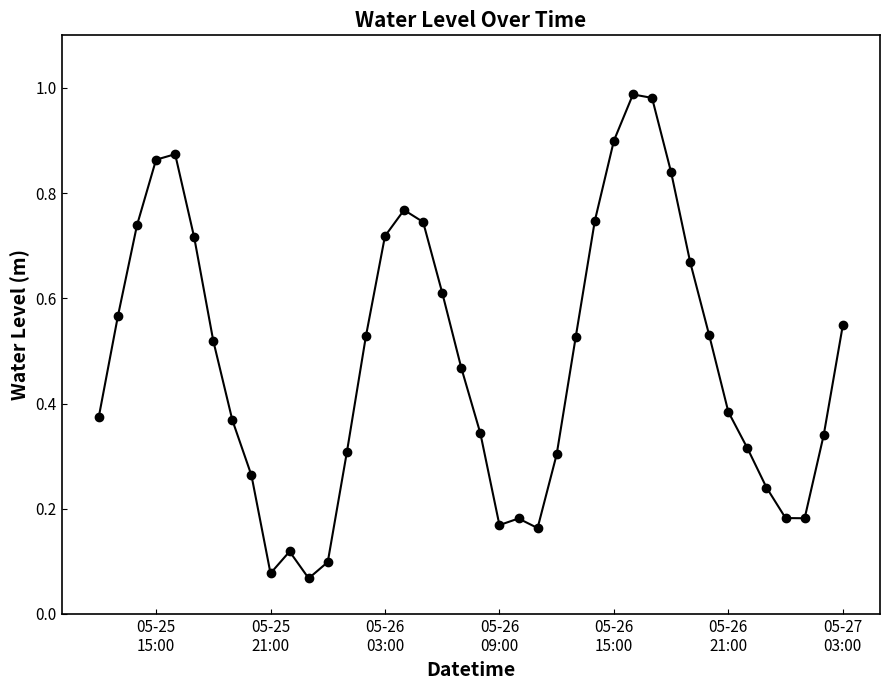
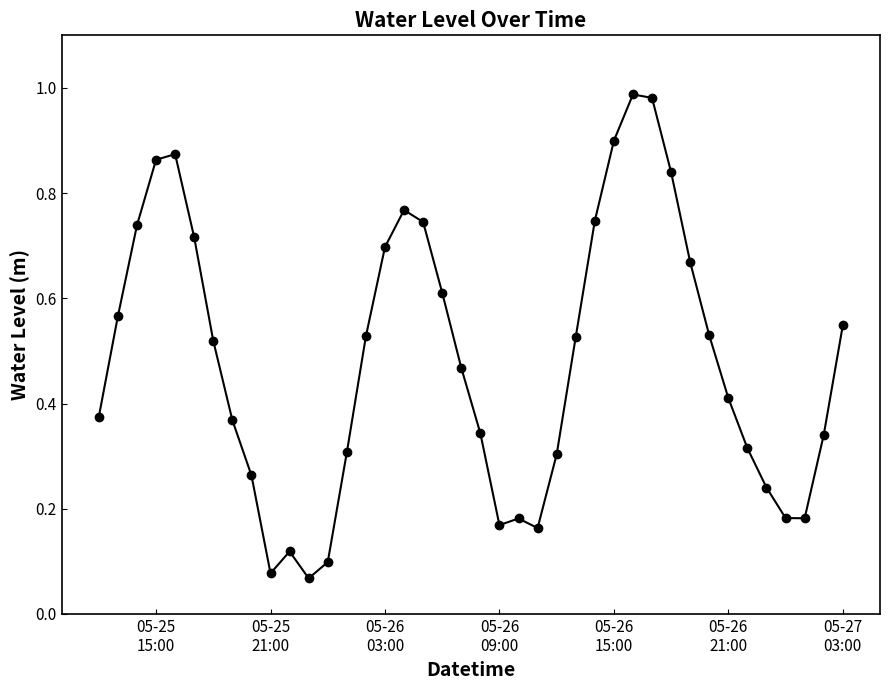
  {
    "05-25 15:00": 0.86,
    "05-25 21:00": 0.08,
-   "05-26 03:00": 0.72,
+   "05-26 03:00": 0.70,
    "05-26 09:00": 0.17,
    "05-26 15:00": 0.90,
-   "05-26 21:00": 0.38,
+   "05-26 21:00": 0.41,
    "05-27 03:00": 0.55
  }
